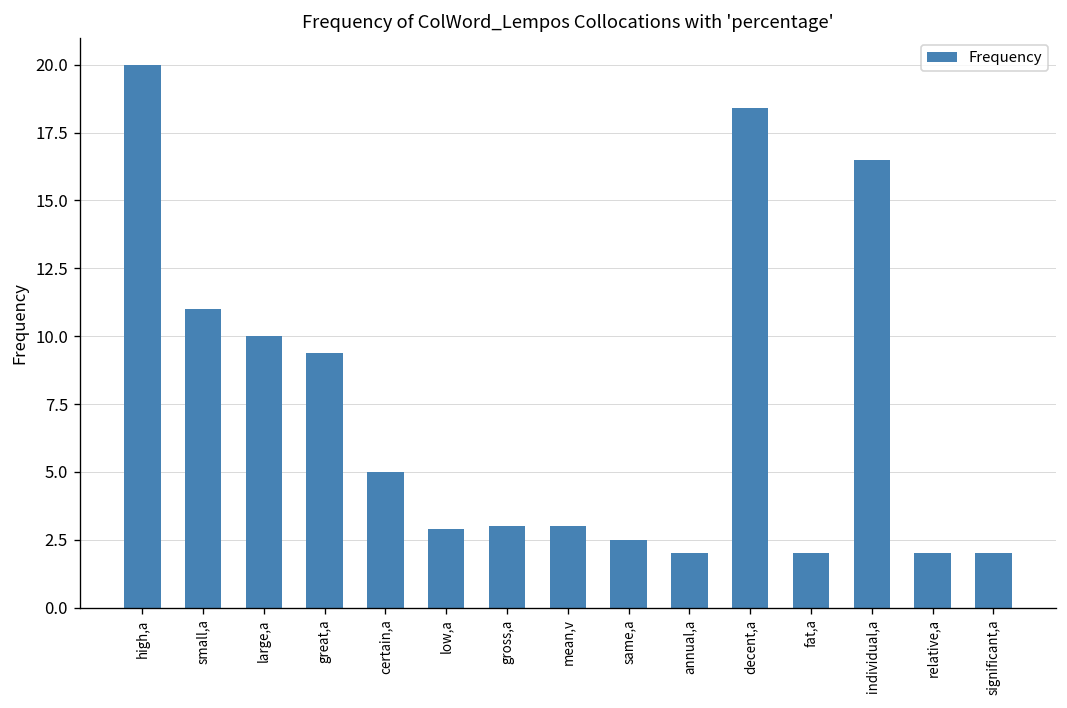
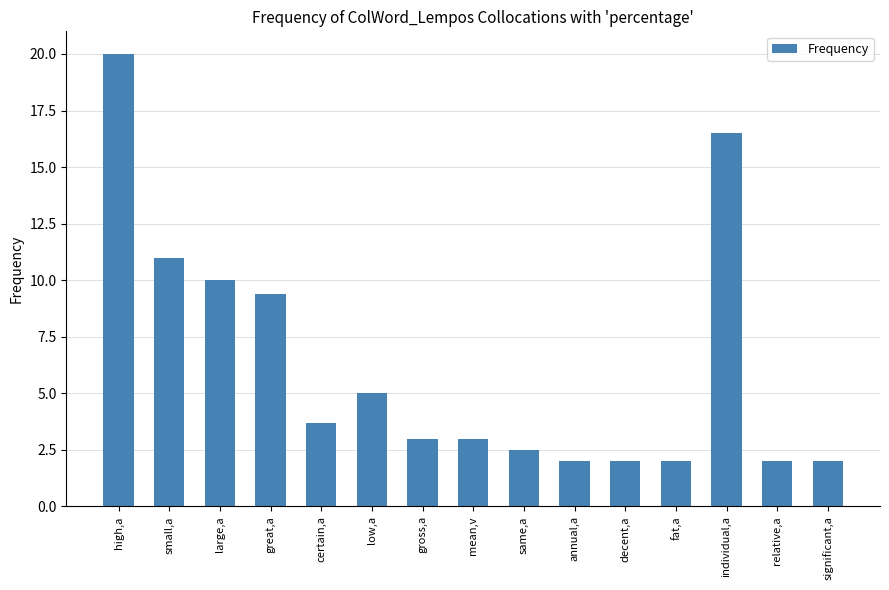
  {
    "high,a": 20.0,
    "small,a": 11.0,
    "large,a": 10.0,
    "great,a": 9.4,
-   "certain,a": 5.0,
-   "low,a": 2.9,
+   "certain,a": 3.7,
+   "low,a": 5.0,
    "gross,a": 3.0,
    "mean,v": 3.0,
    "same,a": 2.5,
    "annual,a": 2.0,
-   "decent,a": 18.4,
+   "decent,a": 2.0,
    "fat,a": 2.0,
    "individual,a": 16.5,
    "relative,a": 2.0,
    "significant,a": 2.0
  }
